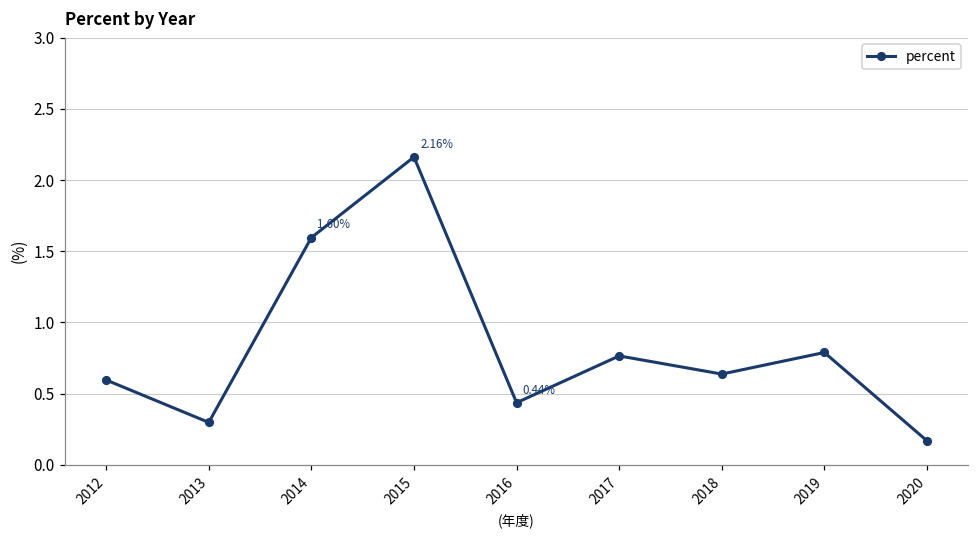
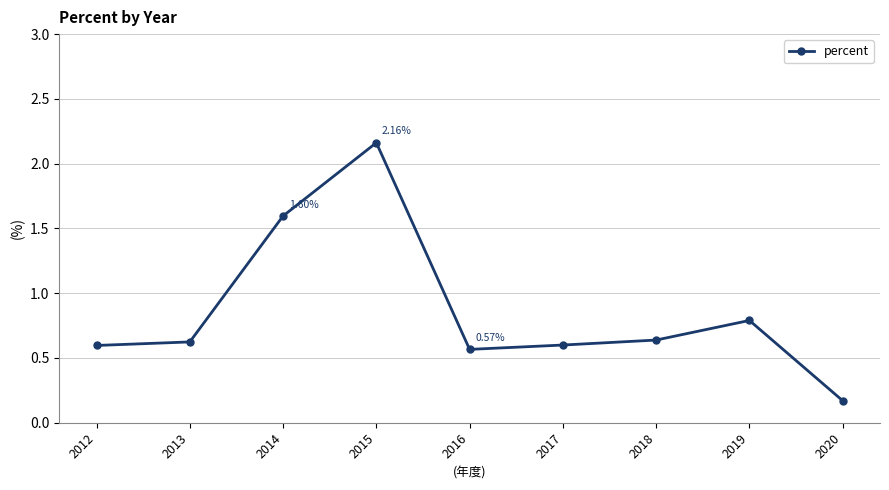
  {
-   "2013": "0.30",
+   "2013": "0.62",
    "2014": "1.60%",
    "2015": "2.16%",
-   "2016": "0.44%",
-   "2017": "0.77"
+   "2016": "0.57%",
+   "2017": "0.60"
  }
